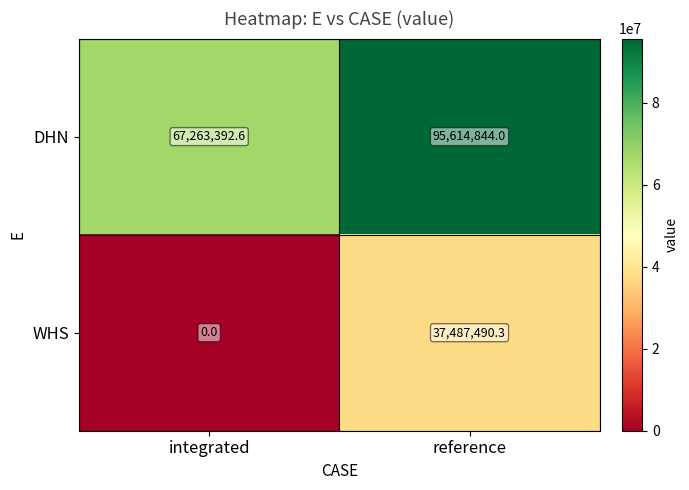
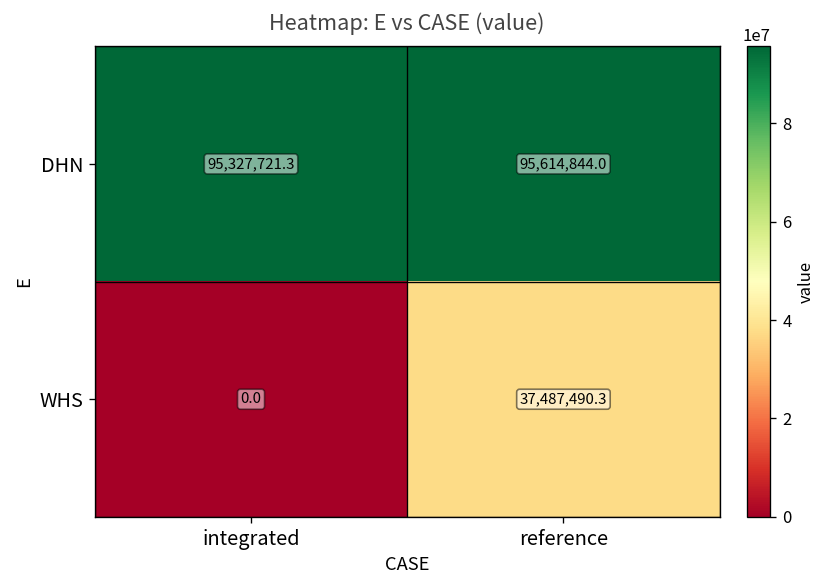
  {
    "DHN": {
-     "integrated": "67,263,392.6"
+     "integrated": "95,327,721.3"
    }
  }
